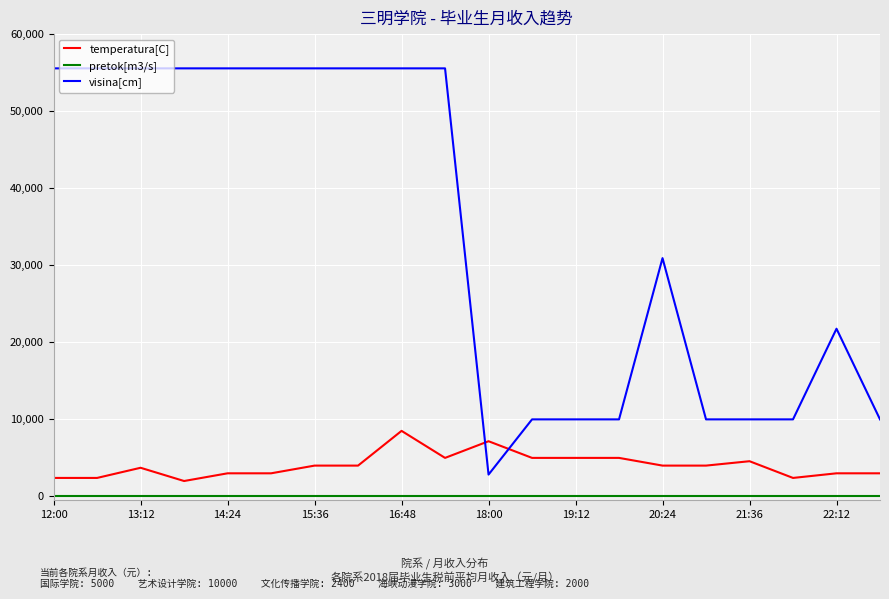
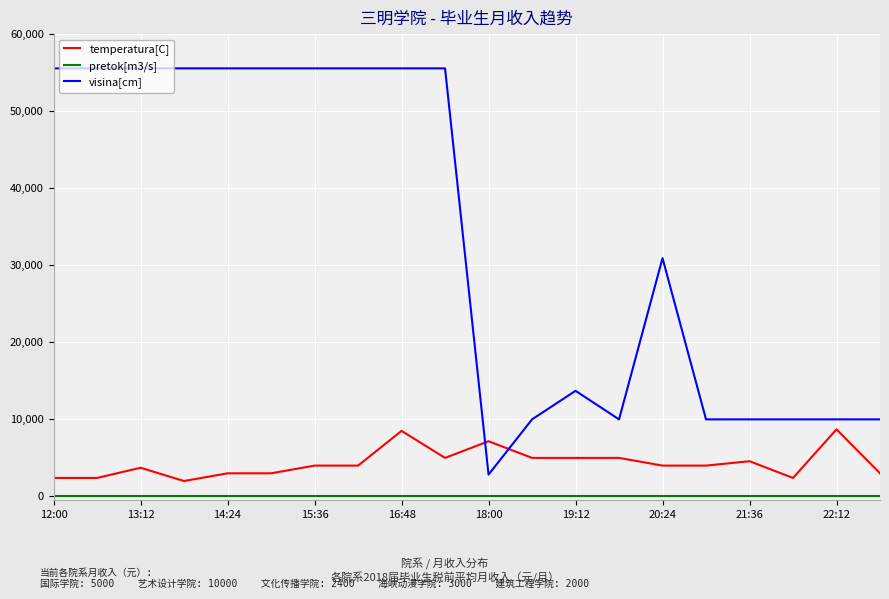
  {
    "temperatura[C]": {
      "12:00": "2,000",
      "13:12": "4,000",
      "14:24": "3,000",
      "15:36": "4,000",
      "16:48": "9,000",
      "18:00": "7,000",
      "19:12": "5,000",
      "20:24": "4,000",
      "21:36": "5,000",
-     "22:12": "3,000"
+     "22:12": "9,000"
    },
    "pretok[m3/s]": {
      "12:00": "0",
      "13:12": "0",
      "14:24": "0",
      "15:36": "0",
      "16:48": "0",
      "18:00": "0",
      "19:12": "0",
      "20:24": "0",
      "21:36": "0",
      "22:12": "0"
    },
    "visina[cm]": {
      "12:00": "56,000",
      "14:24": "56,000",
      "15:36": "56,000",
      "16:48": "56,000",
      "18:00": "3,000",
-     "19:12": "10,000",
+     "19:12": "14,000",
      "20:24": "31,000",
      "21:36": "10,000",
-     "22:12": "22,000"
+     "22:12": "10,000"
    }
  }
